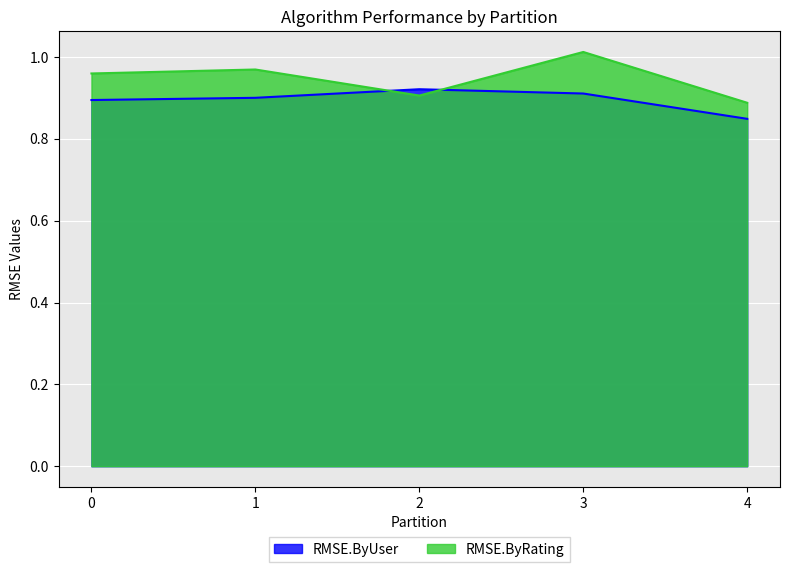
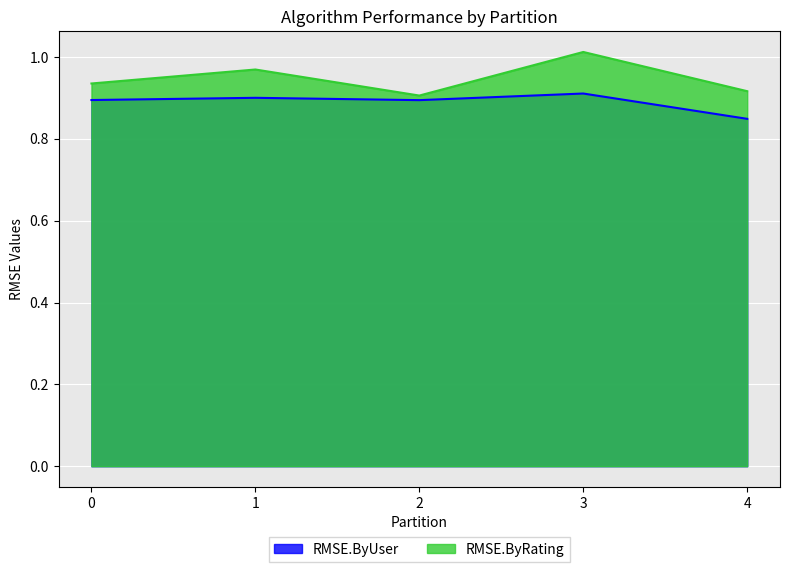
  {
    "RMSE.ByUser": {
      "0": 0.89,
      "1": 0.90,
-     "2": 0.92,
+     "2": 0.89,
      "3": 0.91,
      "4": 0.85
    },
    "RMSE.ByRating": {
-     "0": 0.96,
+     "0": 0.94,
      "1": 0.97,
      "2": 0.91,
      "3": 1.01,
-     "4": 0.89
+     "4": 0.92
    }
  }
